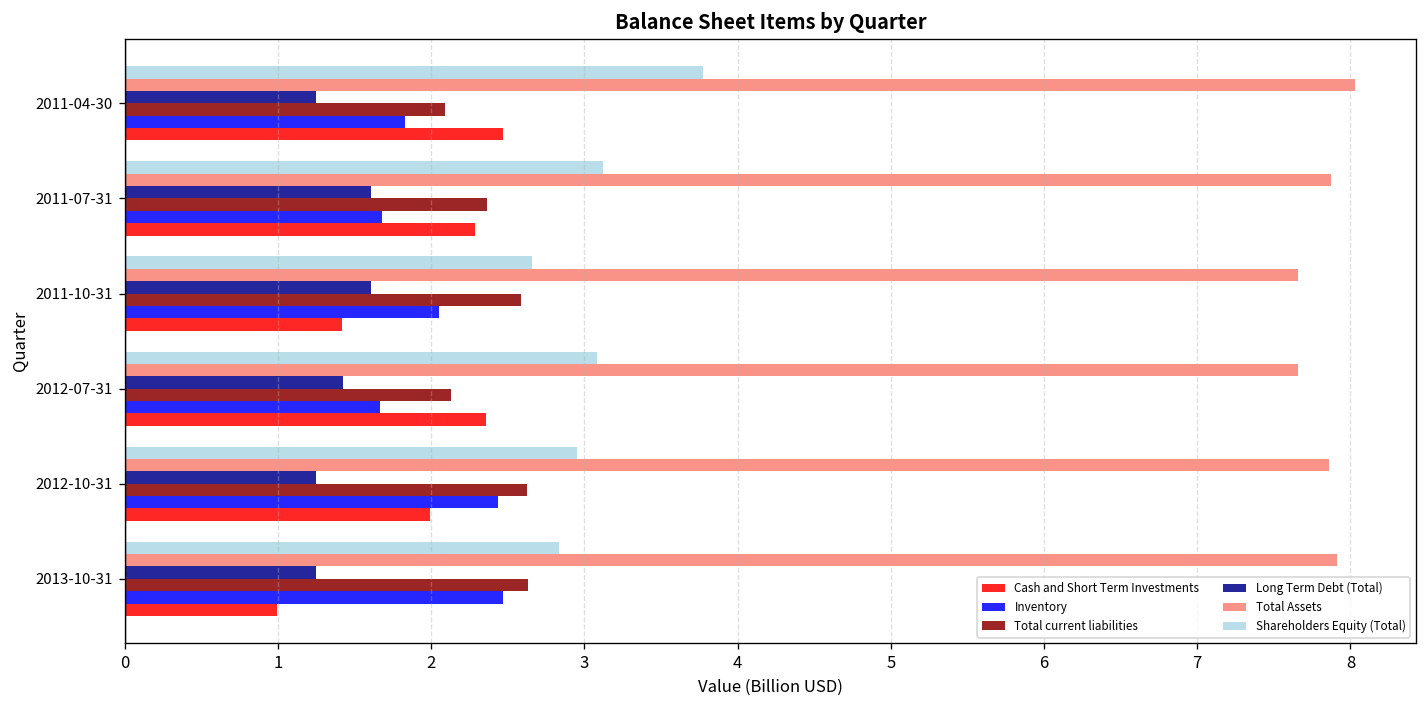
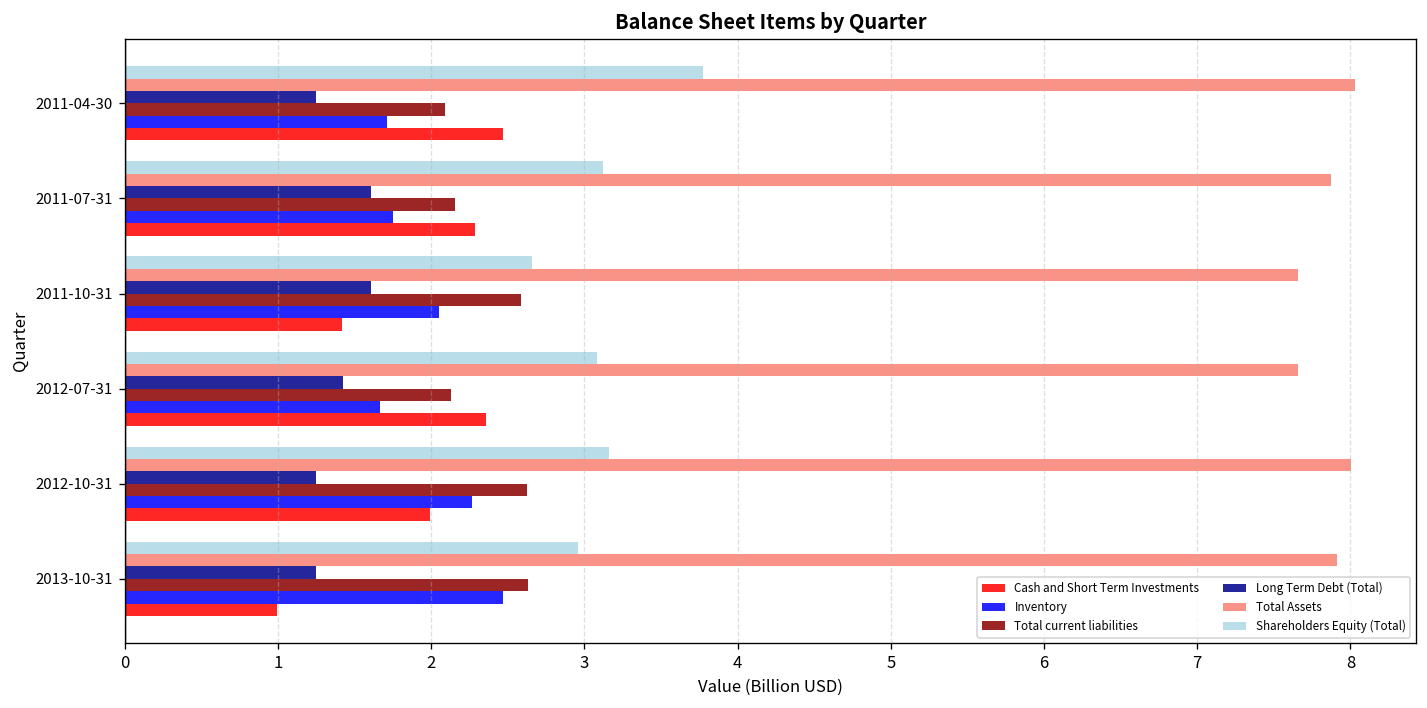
  {
    "Cash and Short Term Investments": {
      "2011-04-30": 2.47,
      "2011-07-31": 2.28,
      "2011-10-31": 1.42,
      "2012-07-31": 2.36,
      "2012-10-31": 1.99,
      "2013-10-31": 1.00
    },
    "Inventory": {
-     "2011-04-30": 1.83,
-     "2011-07-31": 1.68,
+     "2011-04-30": 1.71,
+     "2011-07-31": 1.75,
      "2011-10-31": 2.05,
      "2012-07-31": 1.67,
-     "2012-10-31": 2.43,
+     "2012-10-31": 2.27,
      "2013-10-31": 2.47
    },
    "Total current liabilities": {
      "2011-04-30": 2.09,
-     "2011-07-31": 2.36,
+     "2011-07-31": 2.16,
      "2011-10-31": 2.59,
      "2012-07-31": 2.13,
      "2012-10-31": 2.63,
      "2013-10-31": 2.63
    },
    "Long Term Debt (Total)": {
      "2011-04-30": 1.25,
      "2011-07-31": 1.61,
      "2011-10-31": 1.61,
      "2012-07-31": 1.43,
      "2012-10-31": 1.25,
      "2013-10-31": 1.25
    },
    "Total Assets": {
      "2011-04-30": 8.03,
      "2011-07-31": 7.87,
      "2011-10-31": 7.66,
      "2012-07-31": 7.66,
-     "2012-10-31": 7.86,
+     "2012-10-31": 8.01,
      "2013-10-31": 7.91
    },
    "Shareholders Equity (Total)": {
      "2011-04-30": 3.77,
      "2011-07-31": 3.12,
      "2011-10-31": 2.66,
      "2012-07-31": 3.08,
-     "2012-10-31": 2.95,
-     "2013-10-31": 2.83
+     "2012-10-31": 3.16,
+     "2013-10-31": 2.96
    }
  }
